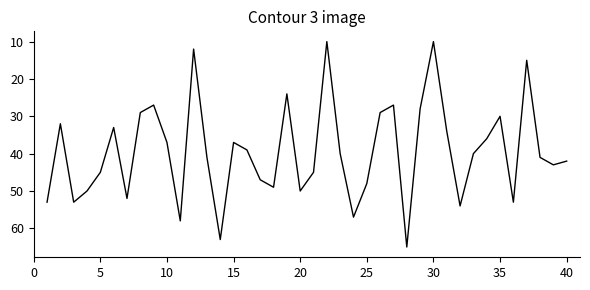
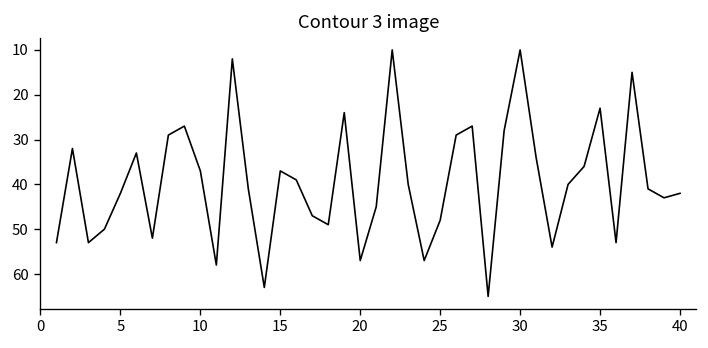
  {
-   "5": 45,
+   "5": 42,
    "10": 37,
    "15": 37,
-   "20": 50,
+   "20": 57,
    "25": 48,
    "30": 10,
-   "35": 30,
+   "35": 23,
    "40": 42
  }
